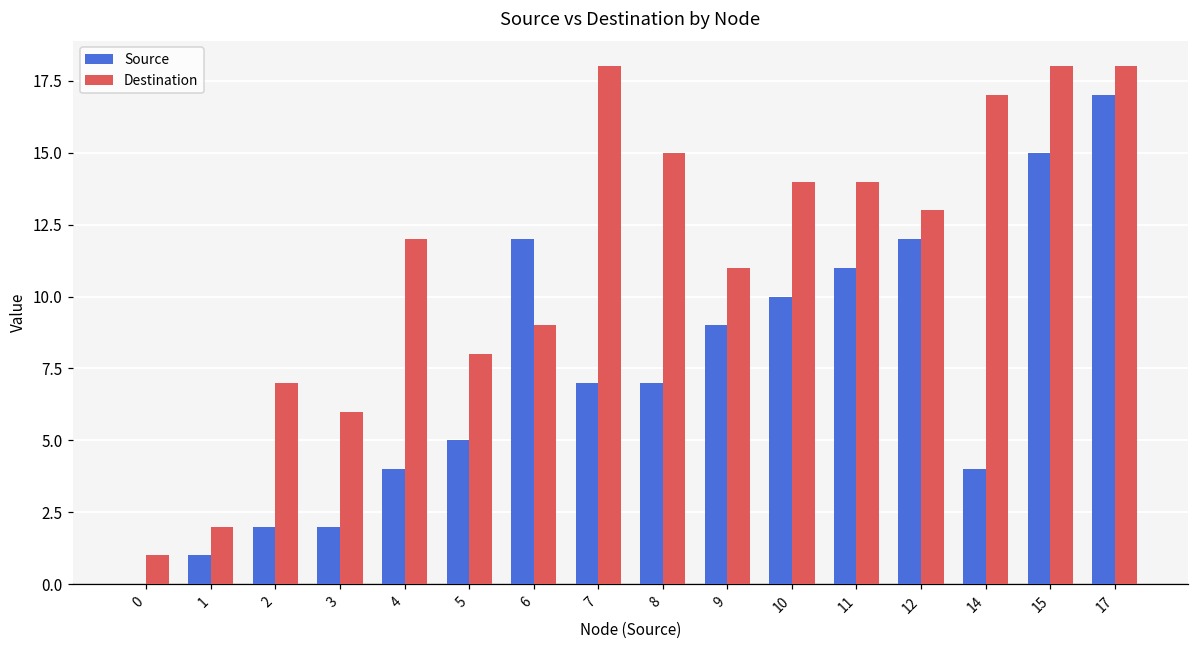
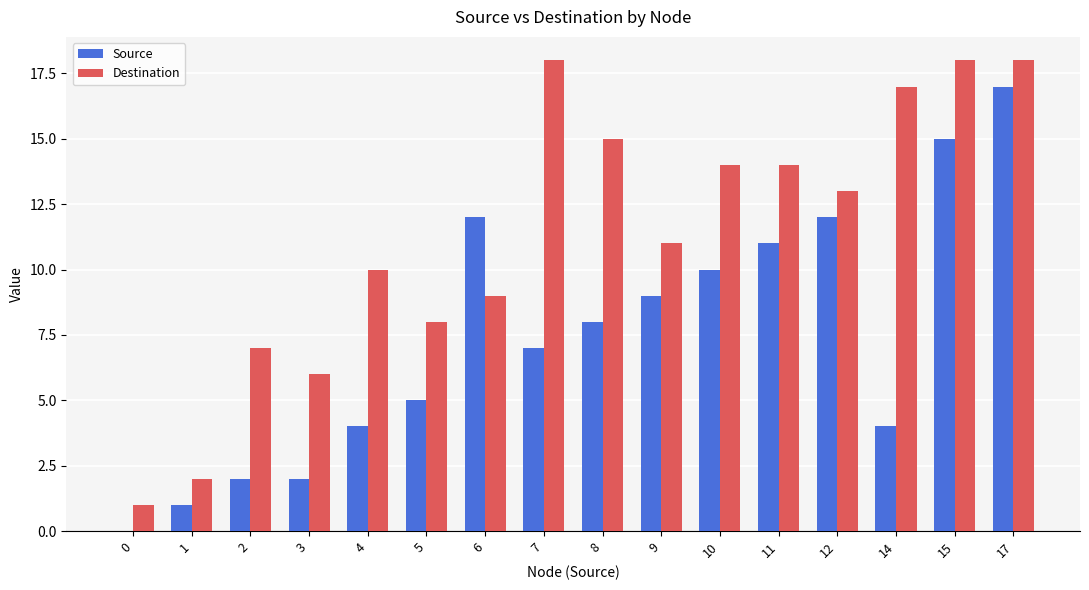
  {
    "Source": {
      "0": 0,
      "1": 1,
      "2": 2,
      "3": 2,
      "4": 4,
      "5": 5,
      "6": 12,
      "7": 7,
-     "8": 7,
+     "8": 8,
      "9": 9,
      "10": 10,
      "11": 11,
      "12": 12,
      "14": 4,
      "15": 15,
      "17": 17
    },
    "Destination": {
      "0": 1,
      "1": 2,
      "2": 7,
      "3": 6,
-     "4": 12,
+     "4": 10,
      "5": 8,
      "6": 9,
      "7": 18,
      "8": 15,
      "9": 11,
      "10": 14,
      "11": 14,
      "12": 13,
      "14": 17,
      "15": 18,
      "17": 18
    }
  }
